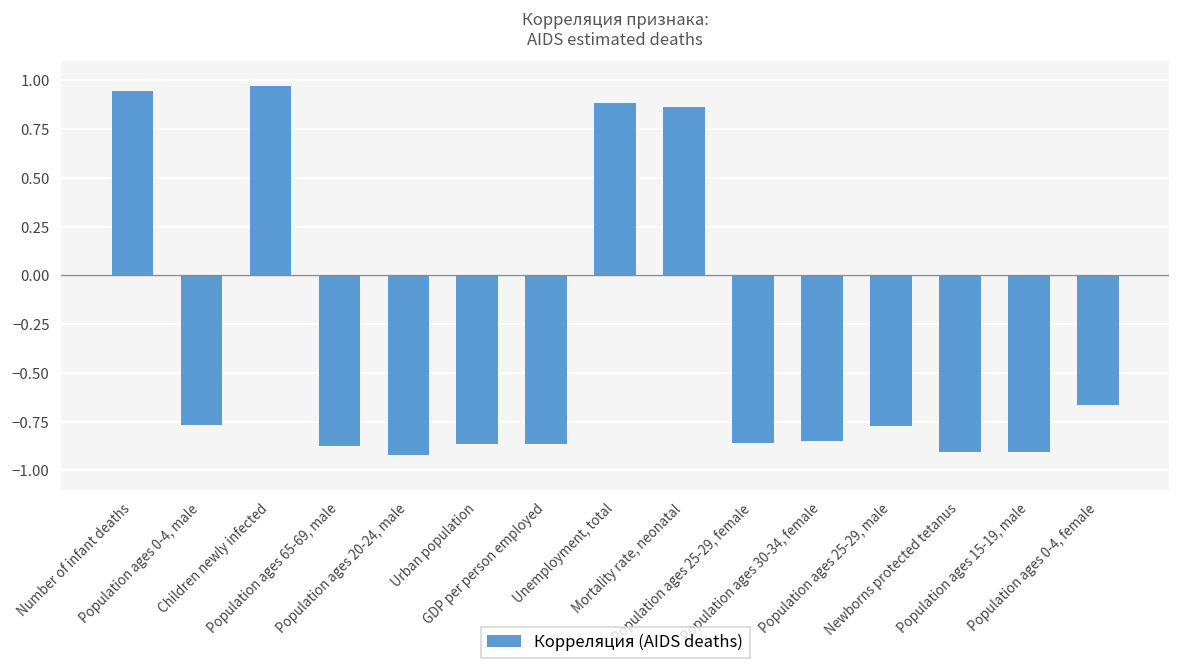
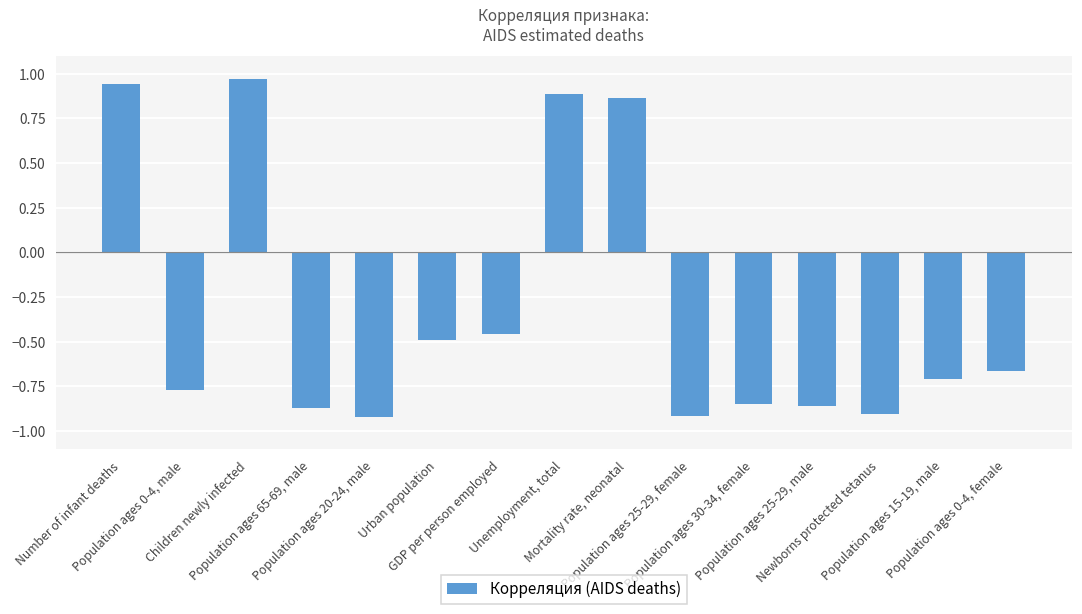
  {
    "Number of infant deaths": 0.94,
    "Population ages 0-4, male": -0.77,
    "Children newly infected": 0.97,
    "Population ages 65-69, male": -0.87,
    "Population ages 20-24, male": -0.92,
-   "Urban population": -0.87,
-   "GDP per person employed": -0.86,
+   "Urban population": -0.49,
+   "GDP per person employed": -0.46,
    "Unemployment, total": 0.89,
    "Mortality rate, neonatal": 0.86,
-   "Population ages 25-29, female": -0.86,
+   "Population ages 25-29, female": -0.91,
    "Population ages 30-34, female": -0.85,
-   "Population ages 25-29, male": -0.77,
+   "Population ages 25-29, male": -0.86,
    "Newborns protected tetanus": -0.90,
-   "Population ages 15-19, male": -0.91,
+   "Population ages 15-19, male": -0.71,
    "Population ages 0-4, female": -0.66
  }
